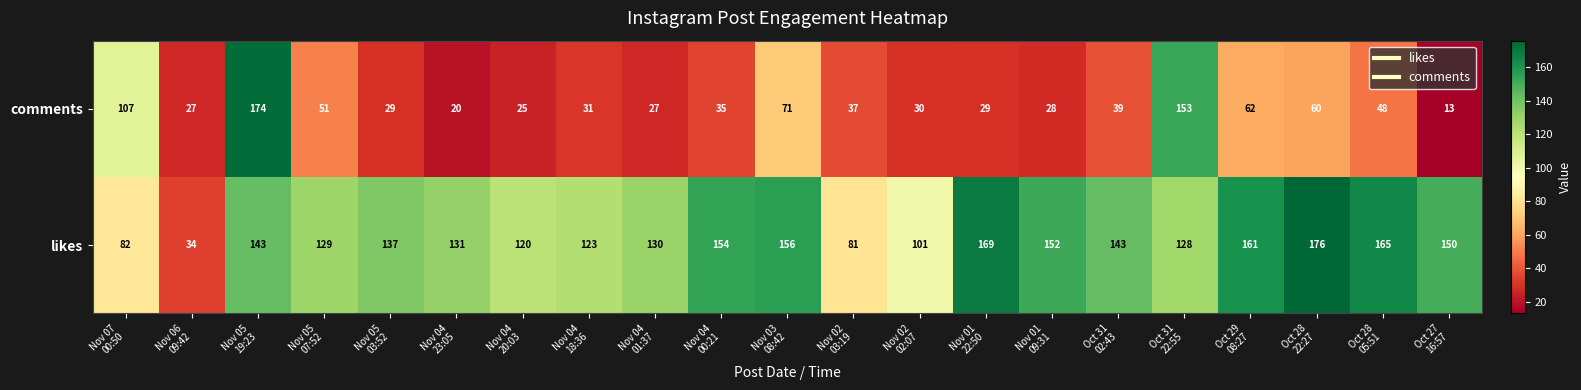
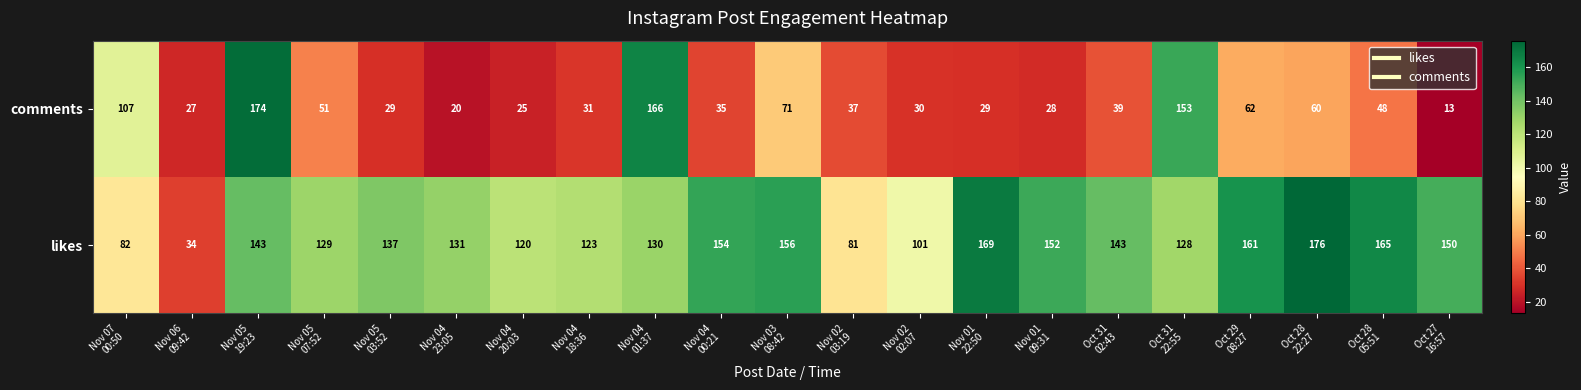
  {
    "comments": {
      "Nov 07 00:50": 107,
      "Nov 06 09:42": 27,
      "Nov 05 19:23": 174,
      "Nov 05 07:52": 51,
      "Nov 05 03:52": 29,
      "Nov 04 23:05": 20,
      "Nov 04 20:03": 25,
      "Nov 04 18:36": 31,
-     "Nov 04 01:37": 27,
+     "Nov 04 01:37": 166,
      "Nov 04 00:21": 35,
      "Nov 03 08:42": 71,
      "Nov 02 03:19": 37,
      "Nov 02 02:07": 30,
      "Nov 01 22:50": 29,
      "Nov 01 09:31": 28,
      "Oct 31 02:43": 39,
      "Oct 31 22:55": 153,
      "Oct 29 08:27": 62,
      "Oct 28 22:27": 60,
      "Oct 28 05:51": 48,
      "Oct 27 16:57": 13
    },
    "likes": {
      "Nov 07 00:50": 82,
      "Nov 06 09:42": 34,
      "Nov 05 19:23": 143,
      "Nov 05 07:52": 129,
      "Nov 05 03:52": 137,
      "Nov 04 23:05": 131,
      "Nov 04 20:03": 120,
      "Nov 04 18:36": 123,
      "Nov 04 01:37": 130,
      "Nov 04 00:21": 154,
      "Nov 03 08:42": 156,
      "Nov 02 03:19": 81,
      "Nov 02 02:07": 101,
      "Nov 01 22:50": 169,
      "Nov 01 09:31": 152,
      "Oct 31 02:43": 143,
      "Oct 31 22:55": 128,
      "Oct 29 08:27": 161,
      "Oct 28 22:27": 176,
      "Oct 28 05:51": 165,
      "Oct 27 16:57": 150
    }
  }
